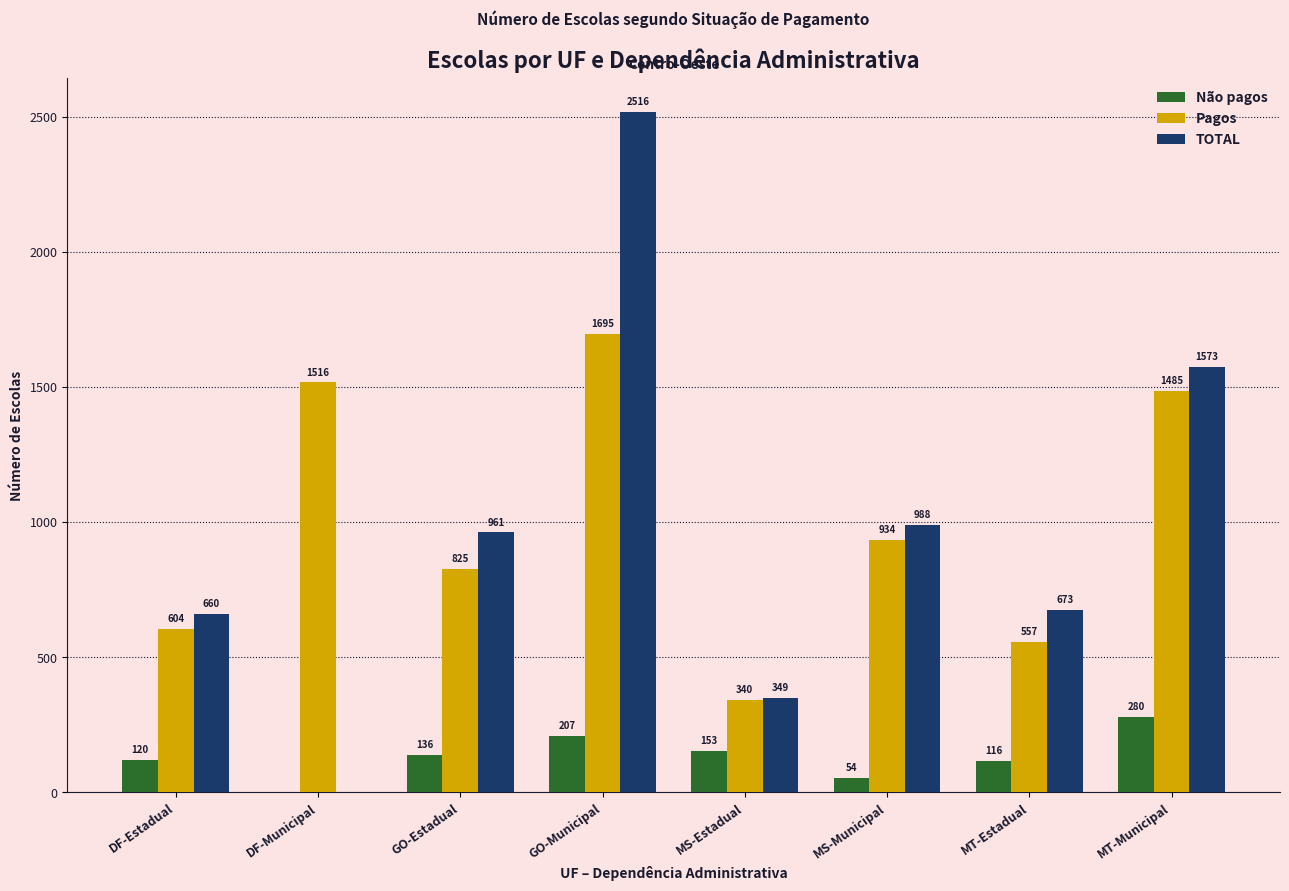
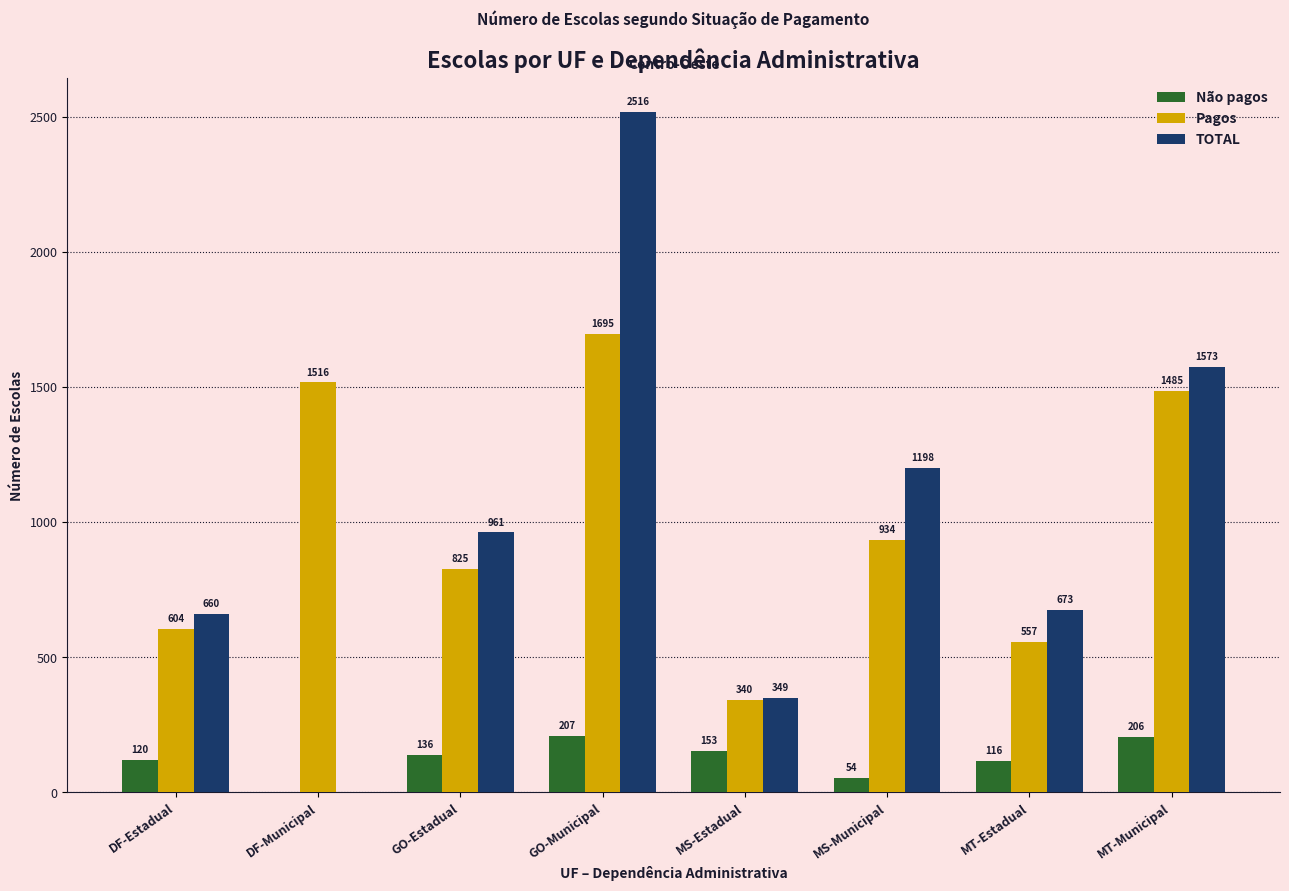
  {
    "Não pagos": {
      "DF-Estadual": 120,
      "GO-Estadual": 136,
      "GO-Municipal": 207,
      "MS-Estadual": 153,
      "MS-Municipal": 54,
      "MT-Estadual": 116,
-     "MT-Municipal": 280
+     "MT-Municipal": 206
    },
    "Pagos": {
      "DF-Estadual": 604,
      "DF-Municipal": 1516,
      "GO-Estadual": 825,
      "GO-Municipal": 1695,
      "MS-Estadual": 340,
      "MS-Municipal": 934,
      "MT-Estadual": 557,
      "MT-Municipal": 1485
    },
    "TOTAL": {
      "DF-Estadual": 660,
      "GO-Estadual": 961,
      "GO-Municipal": 2516,
      "MS-Estadual": 349,
-     "MS-Municipal": 988,
+     "MS-Municipal": 1198,
      "MT-Estadual": 673,
      "MT-Municipal": 1573
    }
  }
